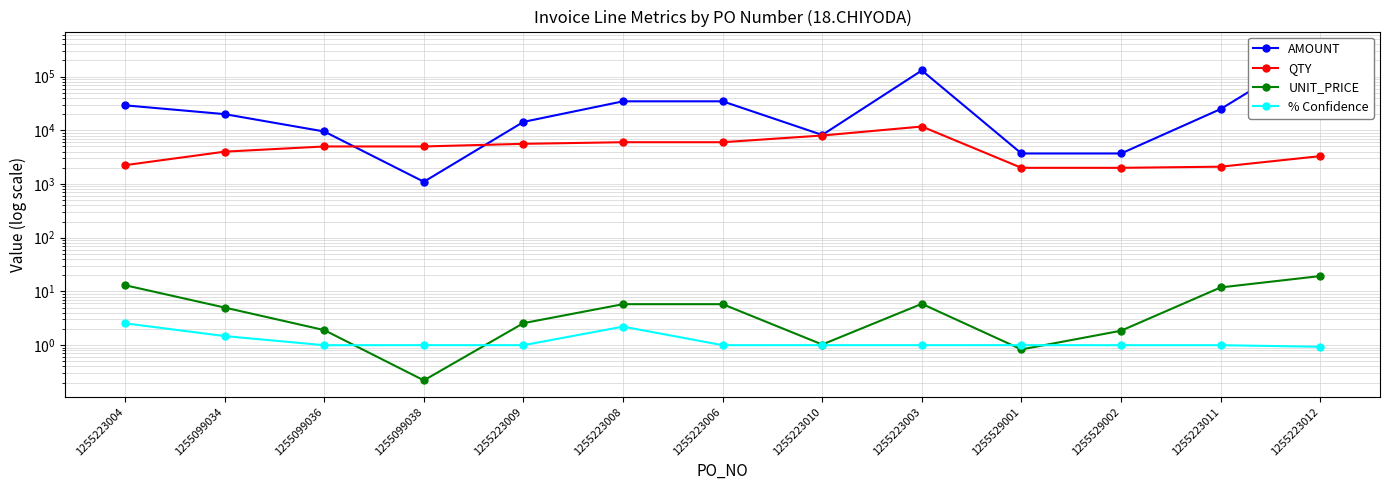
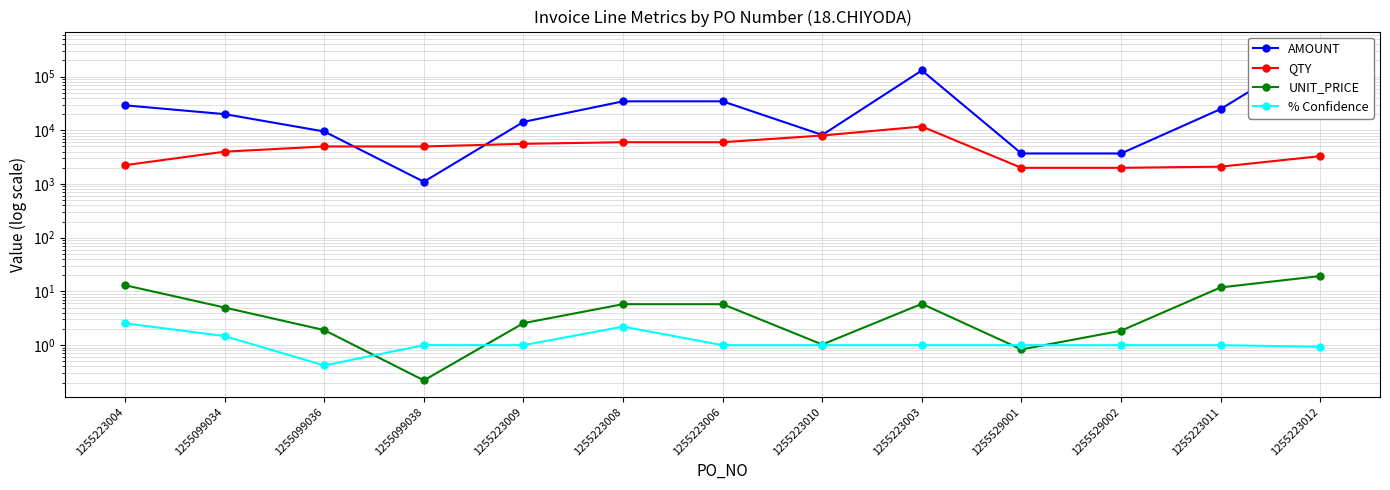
  {
    "AMOUNT": {
      "1255223004": 30000,
      "1255099034": 20000,
      "1255099036": 10000,
      "1255099038": 1100,
      "1255223009": 14000,
      "1255223008": 30000,
      "1255223006": 30000,
      "1255223003": 130000,
      "1255529001": 4000,
      "1255529002": 4000,
      "1255223011": 20000
    },
    "QTY": {
      "1255223004": 2200,
      "1255099034": 4000,
      "1255099036": 5000,
      "1255099038": 5000,
      "1255223009": 6000,
      "1255223008": 6000,
      "1255223006": 6000,
      "1255223003": 12000,
      "1255529001": 2000,
      "1255529002": 2000,
      "1255223011": 2100,
      "1255223012": 3000
    },
    "UNIT_PRICE": {
      "1255223004": 13,
      "1255099034": 5,
      "1255099036": 1.9,
      "1255099038": 0.2,
      "1255223009": 3,
      "1255223008": 6,
      "1255223006": 6,
      "1255223003": 6,
      "1255529001": 0.8,
      "1255529002": 1.9,
      "1255223011": 12,
      "1255223012": 19
    },
    "% Confidence": {
      "1255223004": 3,
      "1255099034": 1.5,
-     "1255099036": 1.0,
+     "1255099036": 0.4,
      "1255099038": 1.0,
      "1255223009": 1.0,
      "1255223008": 2.2,
      "1255223006": 1.0,
      "1255223003": 1.0,
      "1255529001": 1.0,
      "1255529002": 1.0,
      "1255223011": 1.0,
      "1255223012": 0.9
    }
  }
